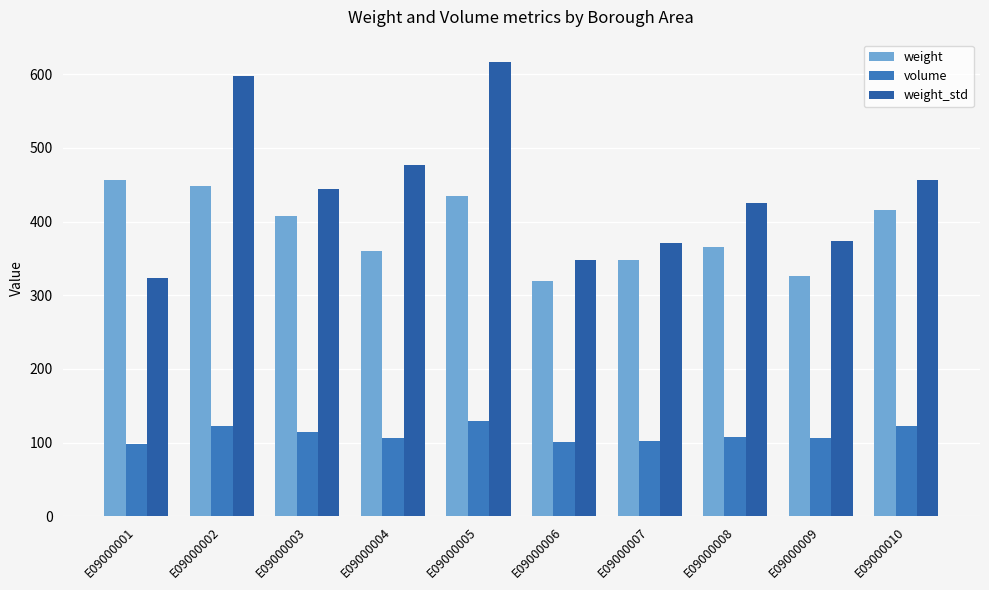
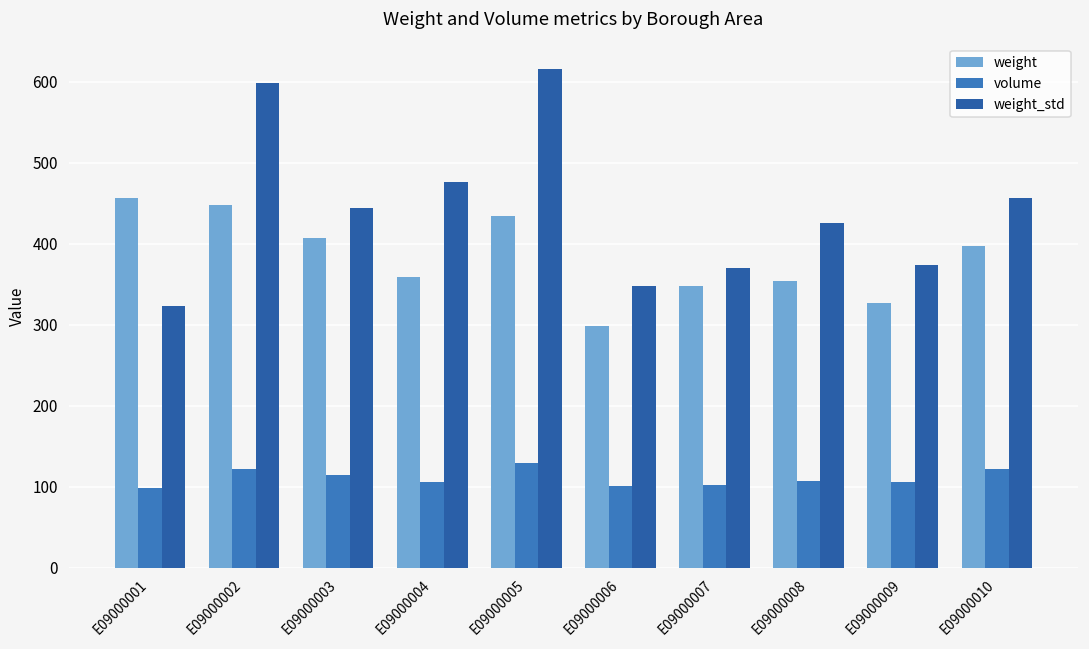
  {
    "weight": {
      "E09000001": 460,
      "E09000002": 450,
      "E09000003": 410,
      "E09000004": 360,
      "E09000005": 430,
-     "E09000006": 320,
+     "E09000006": 300,
      "E09000007": 350,
-     "E09000008": 370,
+     "E09000008": 350,
      "E09000009": 330,
-     "E09000010": 420
+     "E09000010": 400
    }
  }
